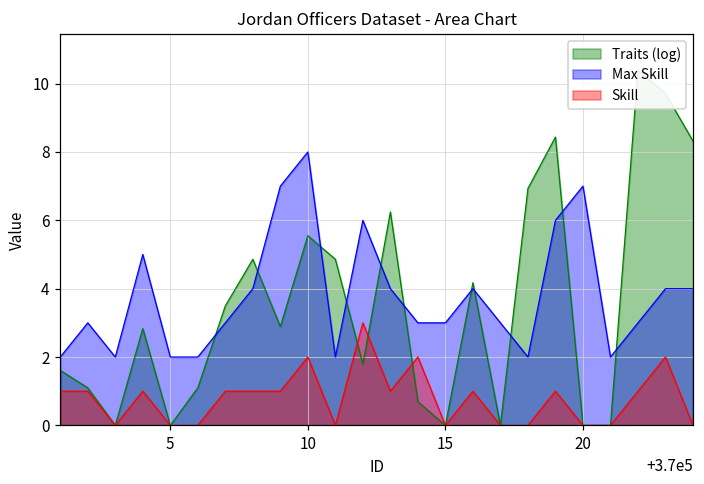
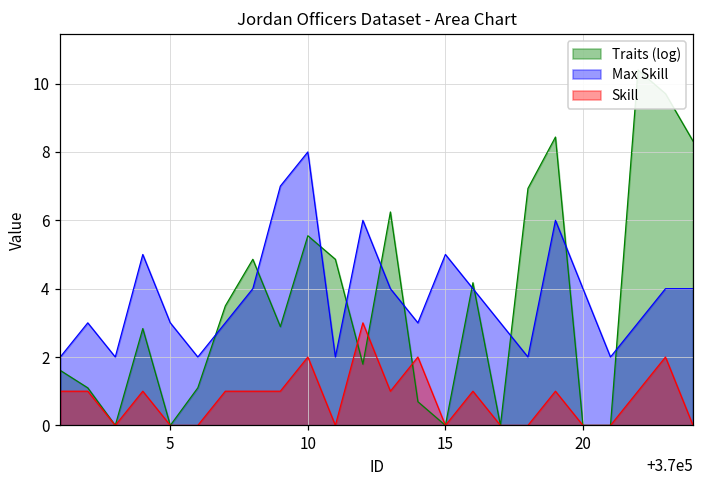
  {
    "Traits (log)": {
      "10": 5.5
    },
    "Max Skill": {
-     "5": 2,
+     "5": 3,
      "10": 8,
-     "15": 3,
-     "20": 7
+     "15": 5,
+     "20": 4
    },
    "Skill": {
      "10": 2
    }
  }
